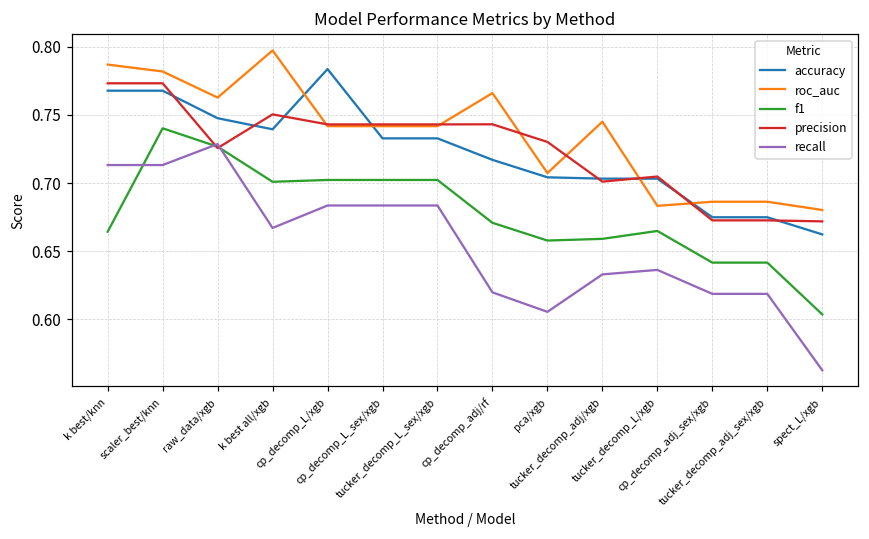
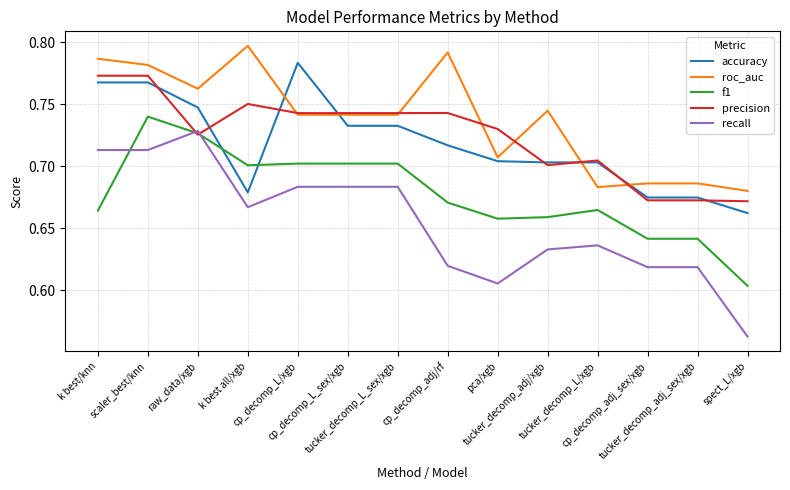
  {
    "accuracy": {
      "k best/knn": 0.768,
      "scaler_best/knn": 0.768,
      "raw_data/xgb": 0.748,
-     "k best all/xgb": 0.739,
+     "k best all/xgb": 0.679,
      "cp_decomp_L/xgb": 0.784,
      "cp_decomp_L_sex/xgb": 0.733,
      "tucker_decomp_L_sex/xgb": 0.733,
      "cp_decomp_adj/rf": 0.717,
      "pca/xgb": 0.704,
      "tucker_decomp_adj/xgb": 0.703,
      "cp_decomp_adj_sex/xgb": 0.675,
      "tucker_decomp_adj_sex/xgb": 0.675,
      "spect_L/xgb": 0.662
    },
    "roc_auc": {
      "k best/knn": 0.787,
      "scaler_best/knn": 0.782,
      "raw_data/xgb": 0.763,
      "k best all/xgb": 0.797,
-     "cp_decomp_adj/rf": 0.766,
+     "cp_decomp_adj/rf": 0.792,
      "pca/xgb": 0.707,
      "tucker_decomp_adj/xgb": 0.745,
      "tucker_decomp_L/xgb": 0.683,
      "cp_decomp_adj_sex/xgb": 0.686,
      "tucker_decomp_adj_sex/xgb": 0.686,
      "spect_L/xgb": 0.680
    },
    "f1": {
      "k best/knn": 0.664,
      "scaler_best/knn": 0.740,
      "k best all/xgb": 0.701,
      "cp_decomp_L/xgb": 0.702,
      "cp_decomp_L_sex/xgb": 0.702,
      "tucker_decomp_L_sex/xgb": 0.702,
      "cp_decomp_adj/rf": 0.671,
      "pca/xgb": 0.658,
      "tucker_decomp_adj/xgb": 0.659,
      "tucker_decomp_L/xgb": 0.665,
      "cp_decomp_adj_sex/xgb": 0.642,
      "tucker_decomp_adj_sex/xgb": 0.642,
      "spect_L/xgb": 0.604
    },
    "precision": {
      "k best/knn": 0.773,
      "scaler_best/knn": 0.773,
      "k best all/xgb": 0.750,
      "cp_decomp_adj/rf": 0.743,
      "pca/xgb": 0.730,
      "tucker_decomp_adj/xgb": 0.701,
      "cp_decomp_adj_sex/xgb": 0.673,
      "tucker_decomp_adj_sex/xgb": 0.673,
      "spect_L/xgb": 0.672
    },
    "recall": {
      "k best/knn": 0.713,
      "scaler_best/knn": 0.713,
      "k best all/xgb": 0.667,
      "cp_decomp_L/xgb": 0.684,
      "cp_decomp_L_sex/xgb": 0.684,
      "tucker_decomp_L_sex/xgb": 0.684,
      "cp_decomp_adj/rf": 0.620,
      "pca/xgb": 0.605,
      "tucker_decomp_adj/xgb": 0.633,
      "tucker_decomp_L/xgb": 0.636,
      "cp_decomp_adj_sex/xgb": 0.619,
      "tucker_decomp_adj_sex/xgb": 0.619,
      "spect_L/xgb": 0.563
    }
  }
